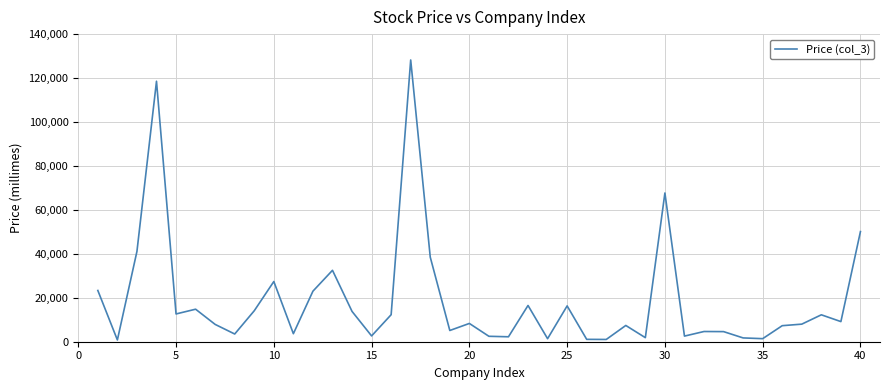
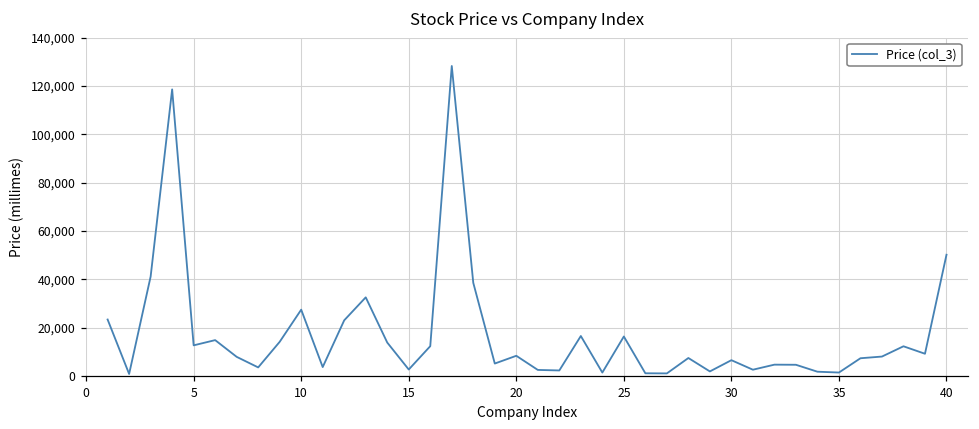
  {
    "5": "13,000",
    "10": "27,000",
    "15": "3,000",
    "20": "8,000",
    "25": "16,000",
-   "30": "68,000",
+   "30": "7,000",
    "35": "1,000",
    "40": "50,000"
  }
